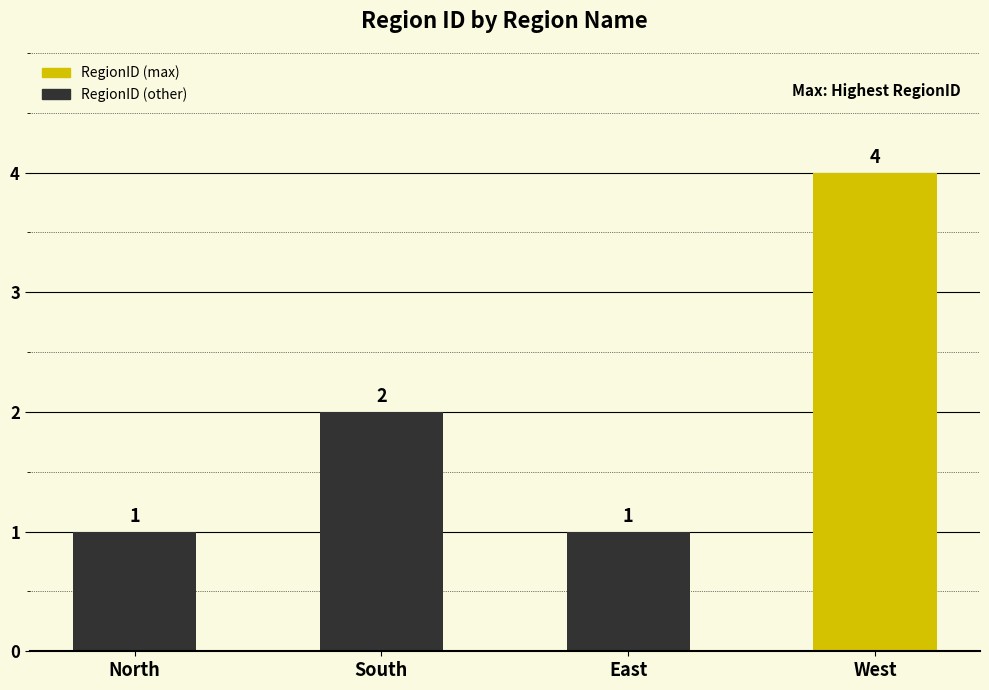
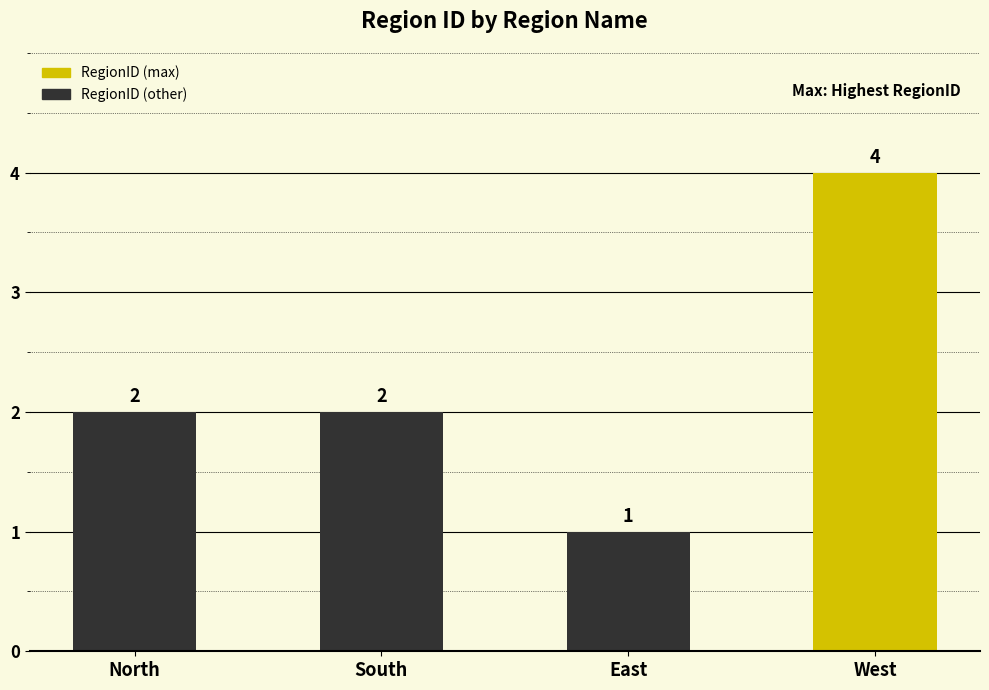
  {
-   "North": 1,
+   "North": 2,
    "South": 2,
    "East": 1,
    "West": 4
  }
